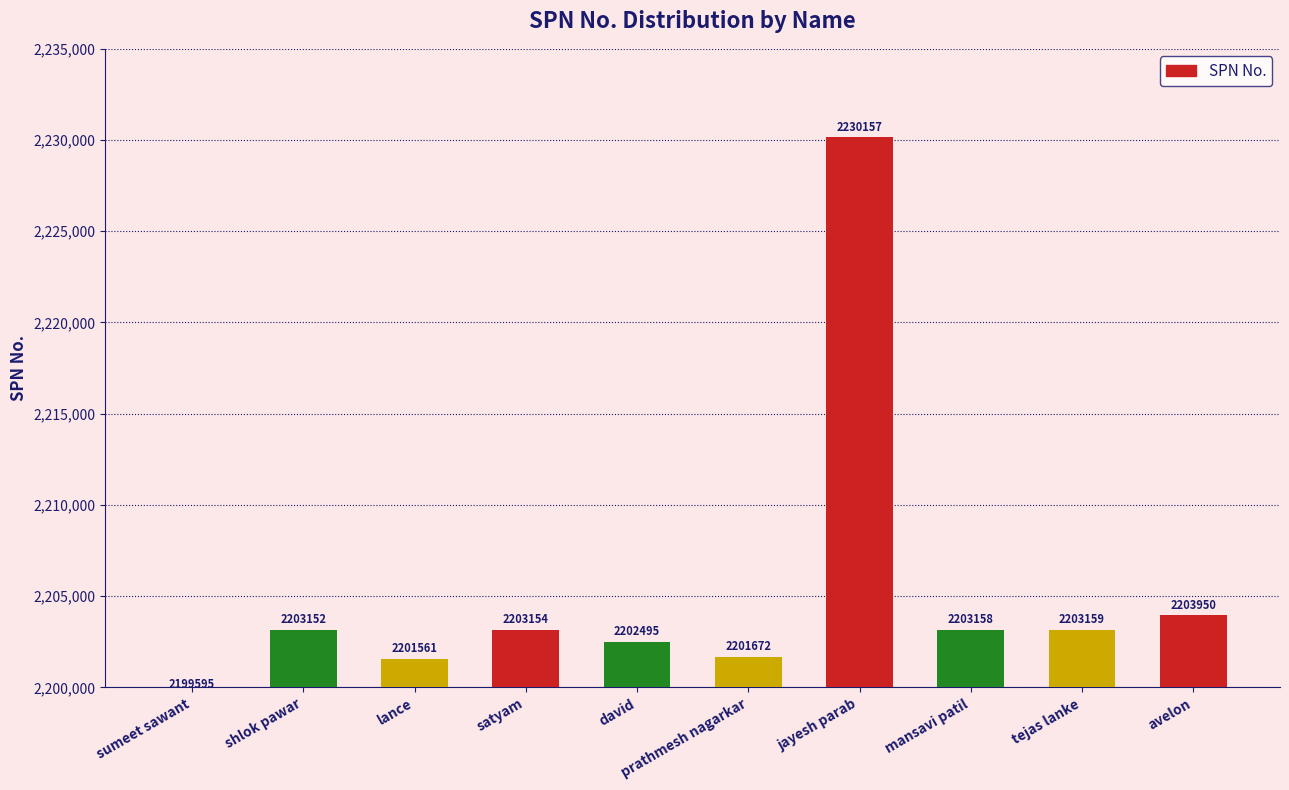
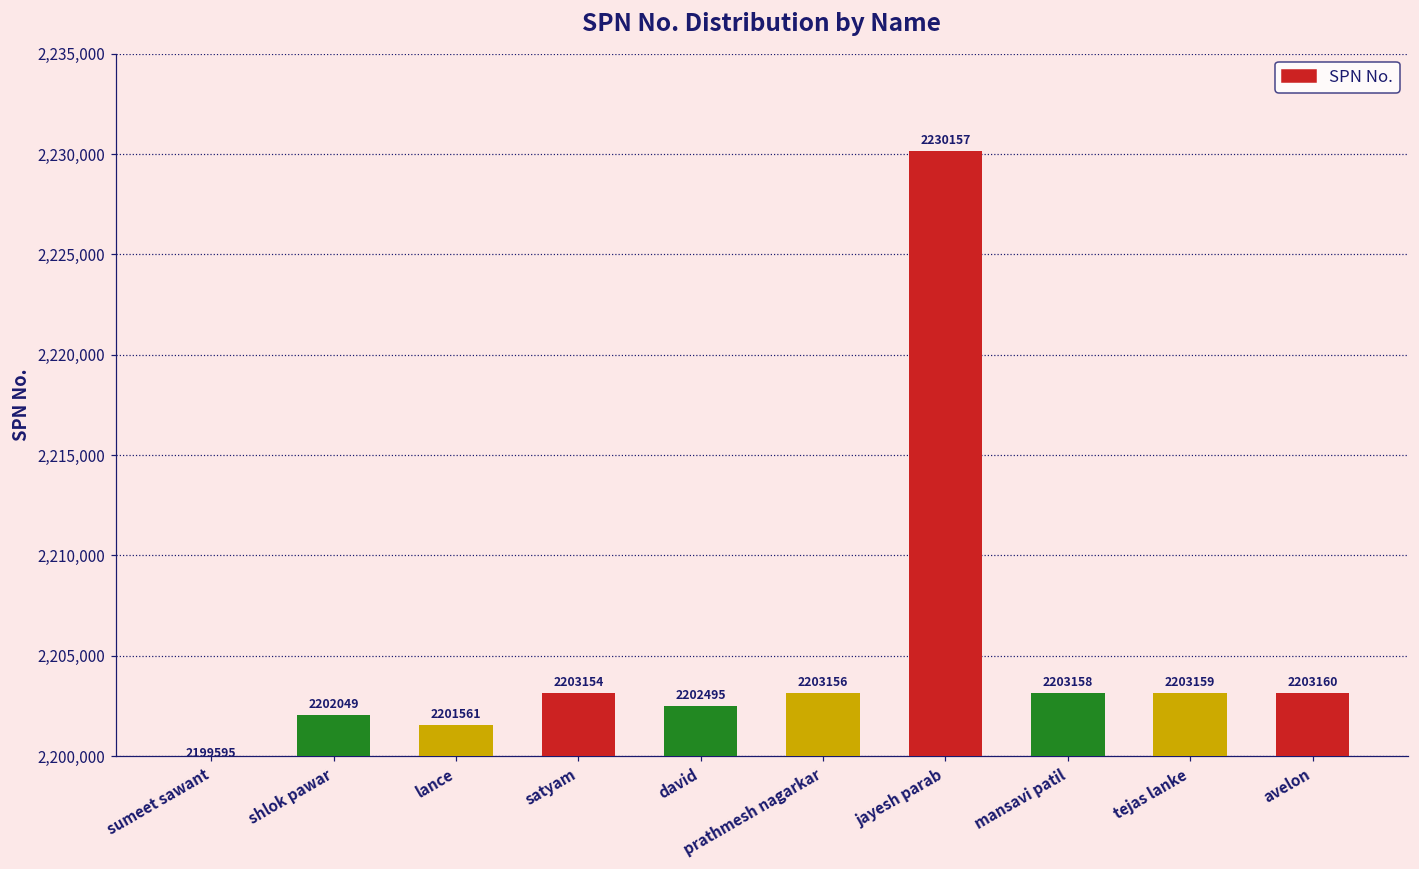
  {
-   "shlok pawar": 2203152,
+   "shlok pawar": 2202049,
    "lance": 2201561,
    "satyam": 2203154,
    "david": 2202495,
-   "prathmesh nagarkar": 2201672,
+   "prathmesh nagarkar": 2203156,
    "jayesh parab": 2230157,
    "mansavi patil": 2203158,
    "tejas lanke": 2203159,
-   "avelon": 2203950
+   "avelon": 2203160
  }
